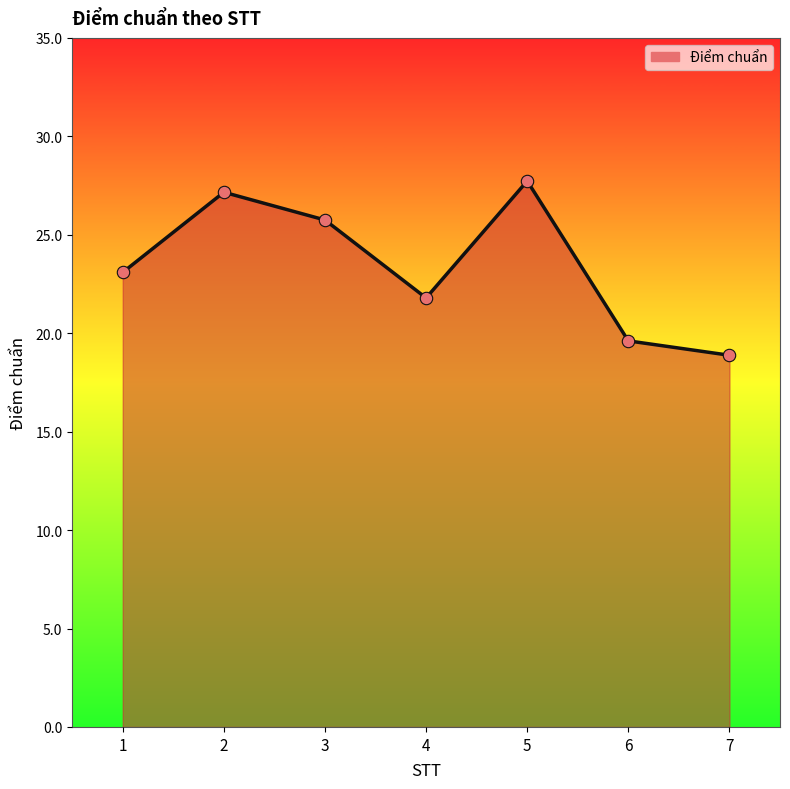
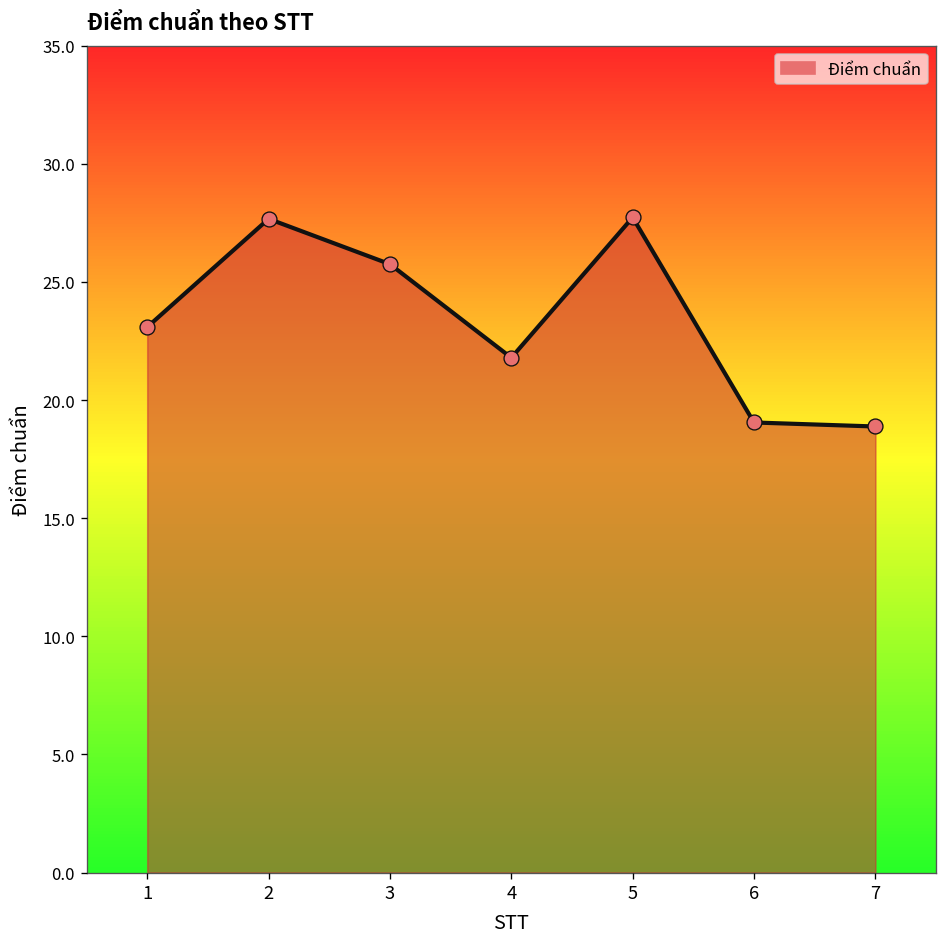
  {
    "1": 23.1,
-   "2": 27.2,
+   "2": 27.7,
    "3": 25.8,
    "4": 21.8,
    "5": 27.7,
-   "6": 19.6,
+   "6": 19.1,
    "7": 18.9
  }
